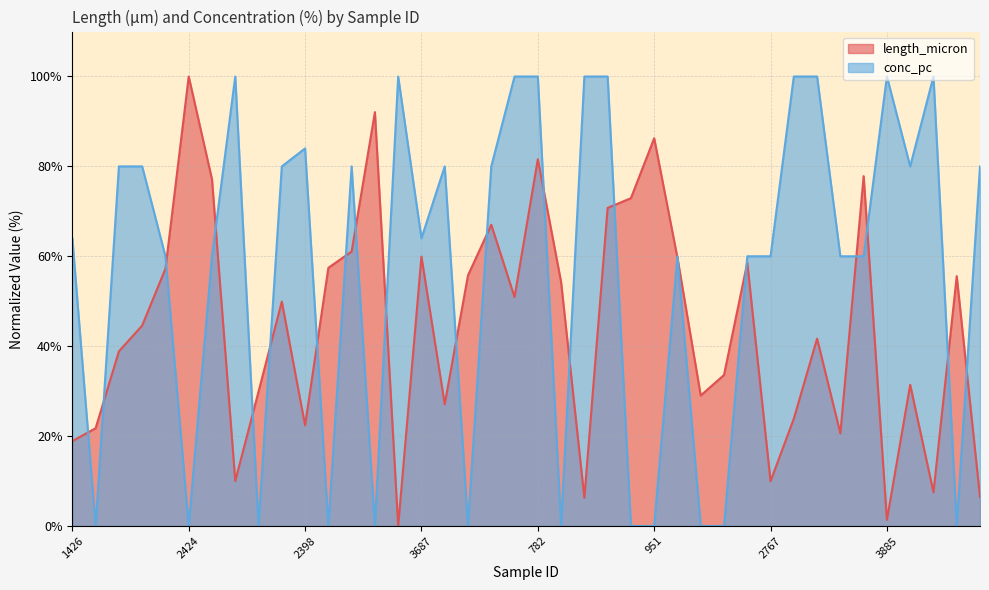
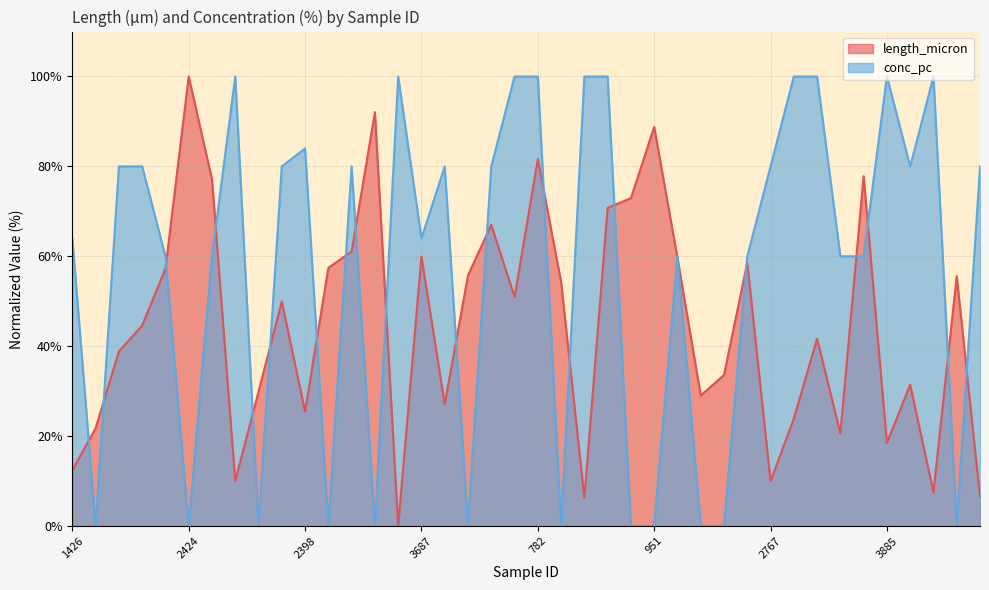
  {
    "length_micron": {
-     "1426": "19%",
+     "1426": "12%",
      "2424": "100%",
-     "2398": "22%",
+     "2398": "25%",
      "3687": "60%",
      "782": "82%",
-     "951": "86%",
+     "951": "89%",
      "2767": "10%",
-     "3885": "1%"
+     "3885": "18%"
    },
    "conc_pc": {
      "1426": "64%",
      "2424": "0%",
      "2398": "84%",
      "3687": "64%",
      "782": "100%",
      "951": "0%",
-     "2767": "60%"
+     "2767": "80%"
    }
  }
